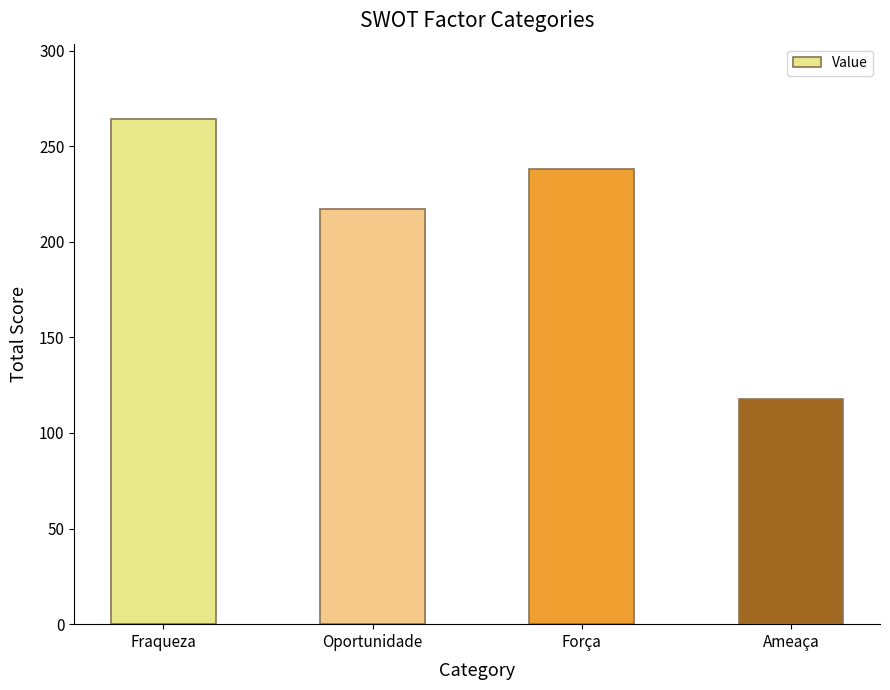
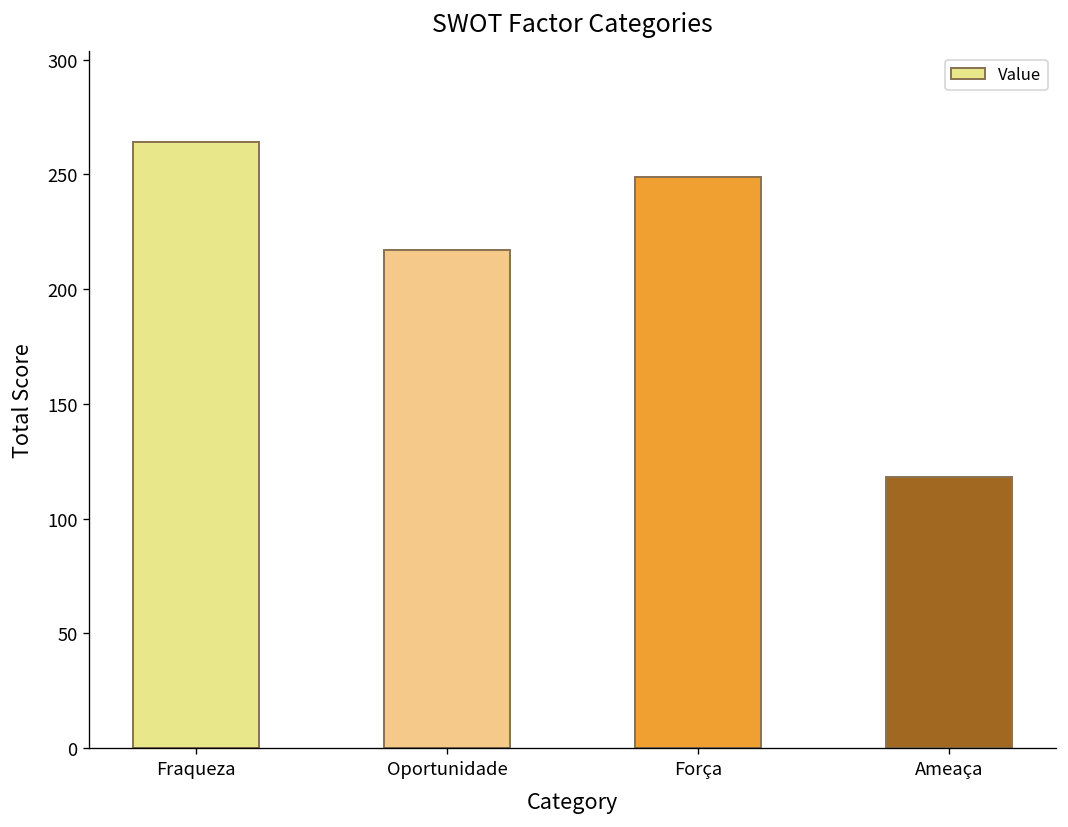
  {
    "Fraqueza": 264,
    "Oportunidade": 217,
-   "Força": 238,
+   "Força": 249,
    "Ameaça": 118
  }
